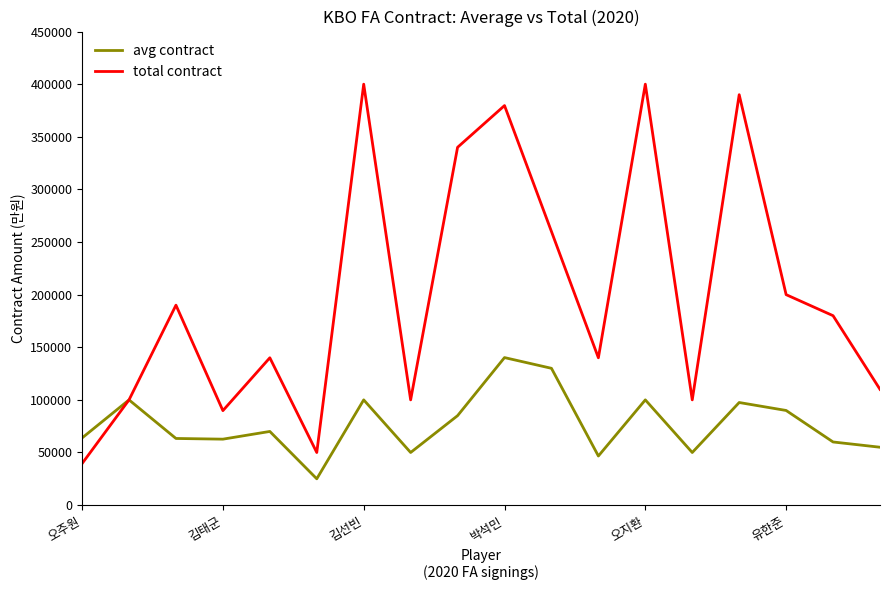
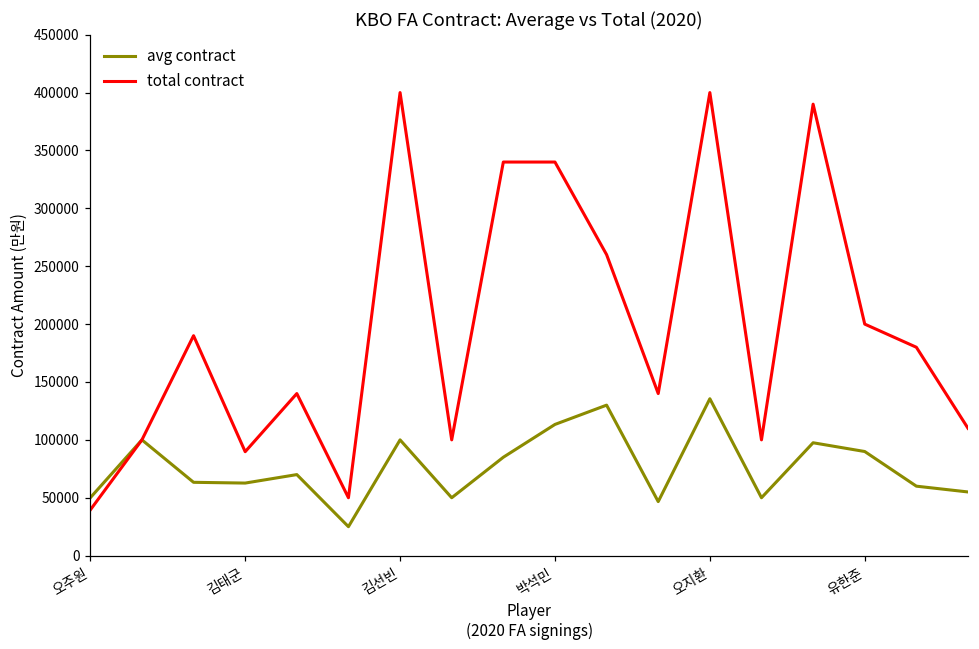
  {
    "avg contract": {
-     "오주원": 64000,
+     "오주원": 50000,
      "김태군": 63000,
      "김선빈": 100000,
-     "박석민": 140000,
-     "오지환": 100000,
+     "박석민": 113000,
+     "오지환": 136000,
      "유한준": 90000
    },
    "total contract": {
      "오주원": 39000,
      "김태군": 90000,
      "김선빈": 400000,
-     "박석민": 380000,
+     "박석민": 340000,
      "오지환": 400000,
      "유한준": 200000
    }
  }
